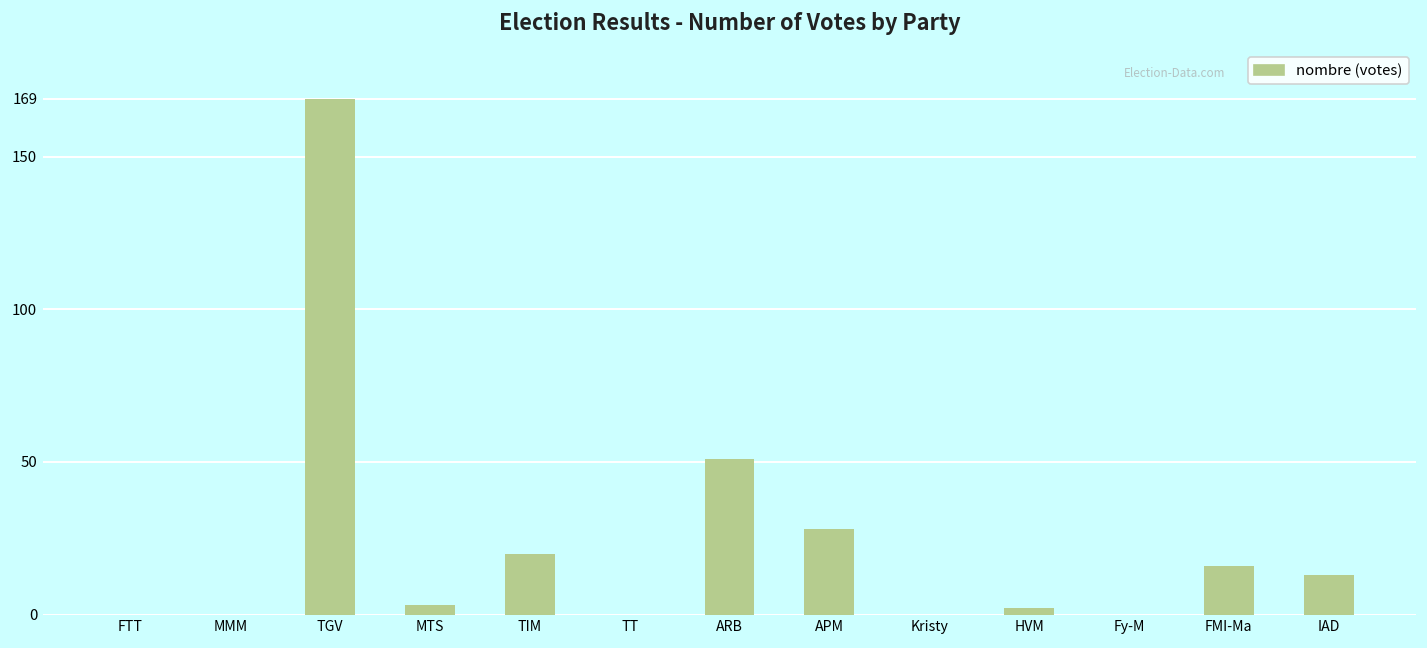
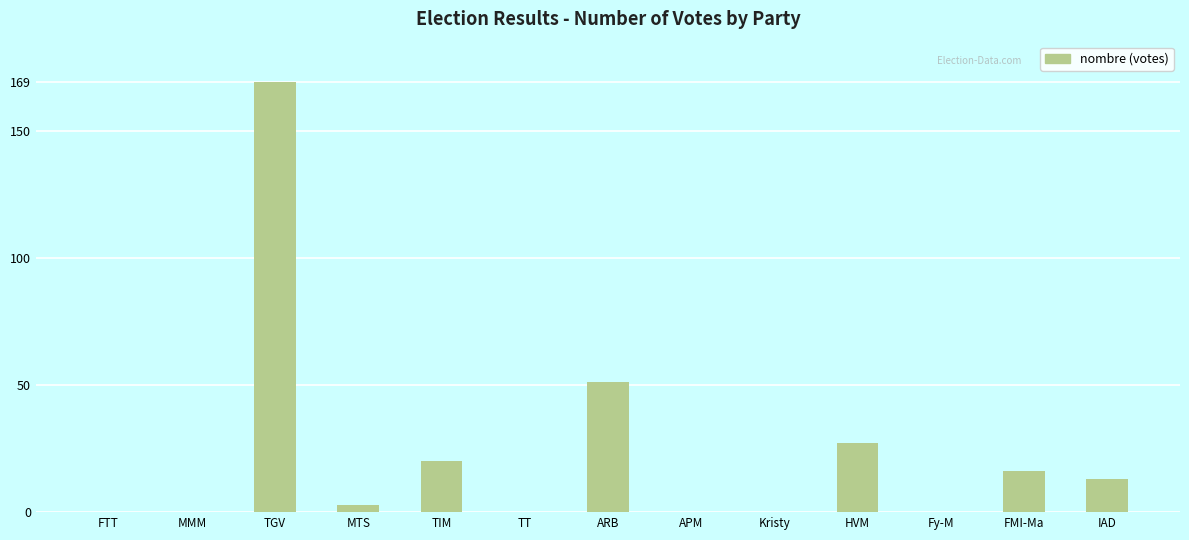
  {
    "FTT": 0,
    "MMM": 0,
    "TGV": 169,
    "MTS": 3,
    "TIM": 20,
    "TT": 0,
    "ARB": 51,
-   "APM": 28,
+   "APM": 0,
    "Kristy": 0,
-   "HVM": 2,
+   "HVM": 27,
    "Fy-M": 0,
    "FMI-Ma": 16,
    "IAD": 13
  }
